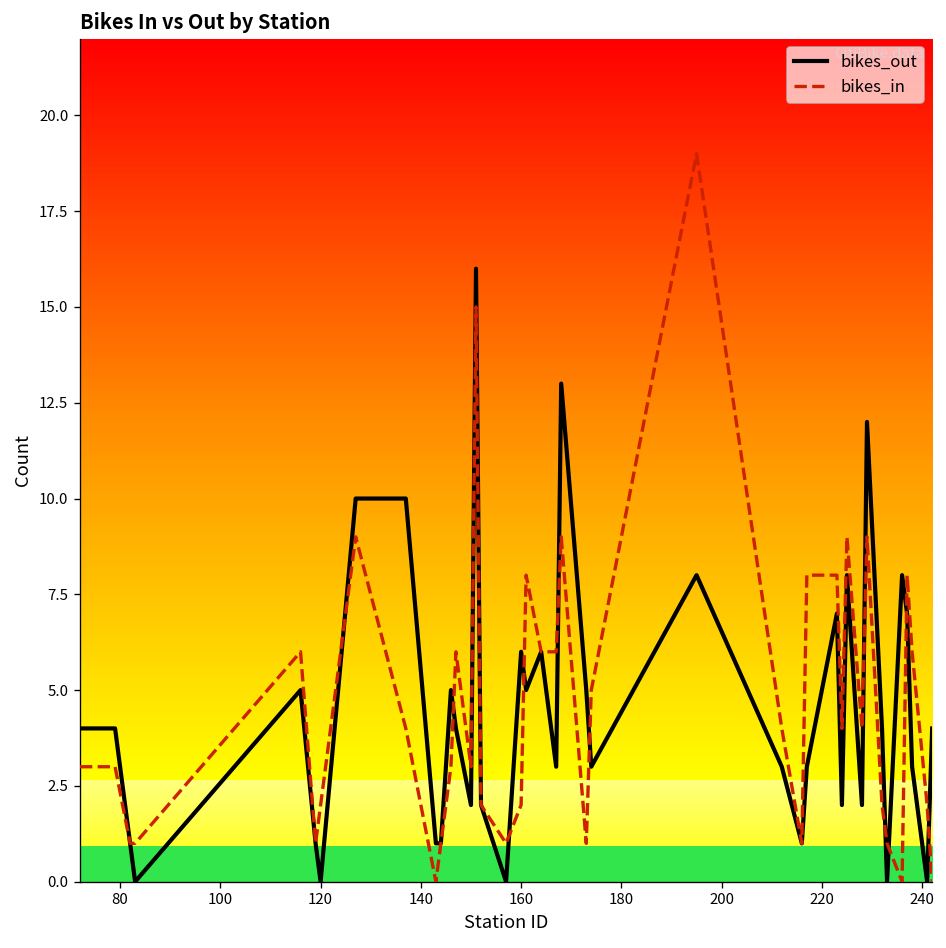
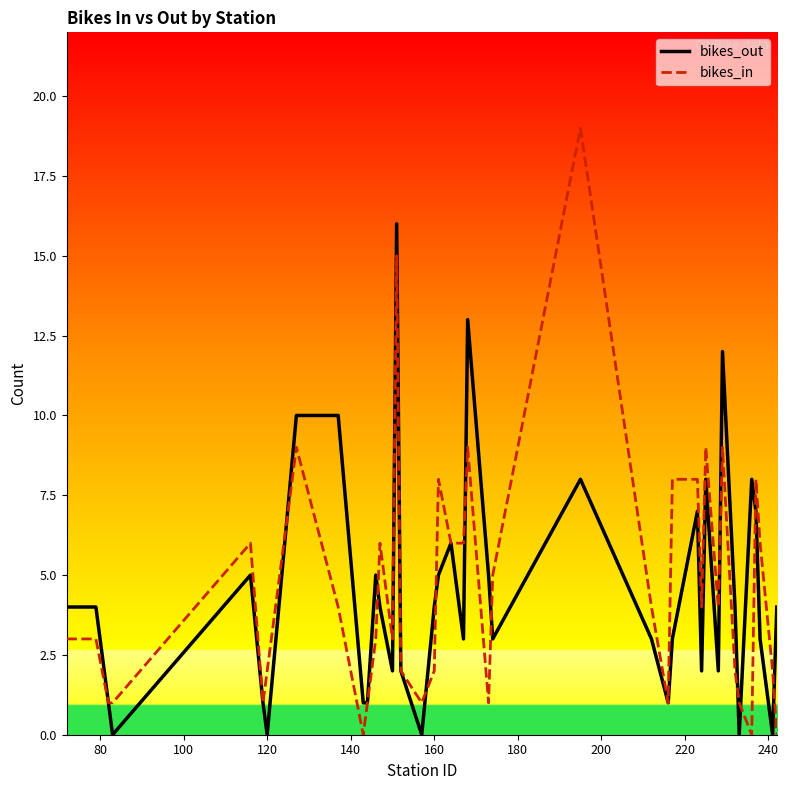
  {
    "bikes_out": {
      "120": 0,
-     "160": 6
+     "160": 4
    },
    "bikes_in": {
      "120": 2,
      "160": 2
    }
  }
